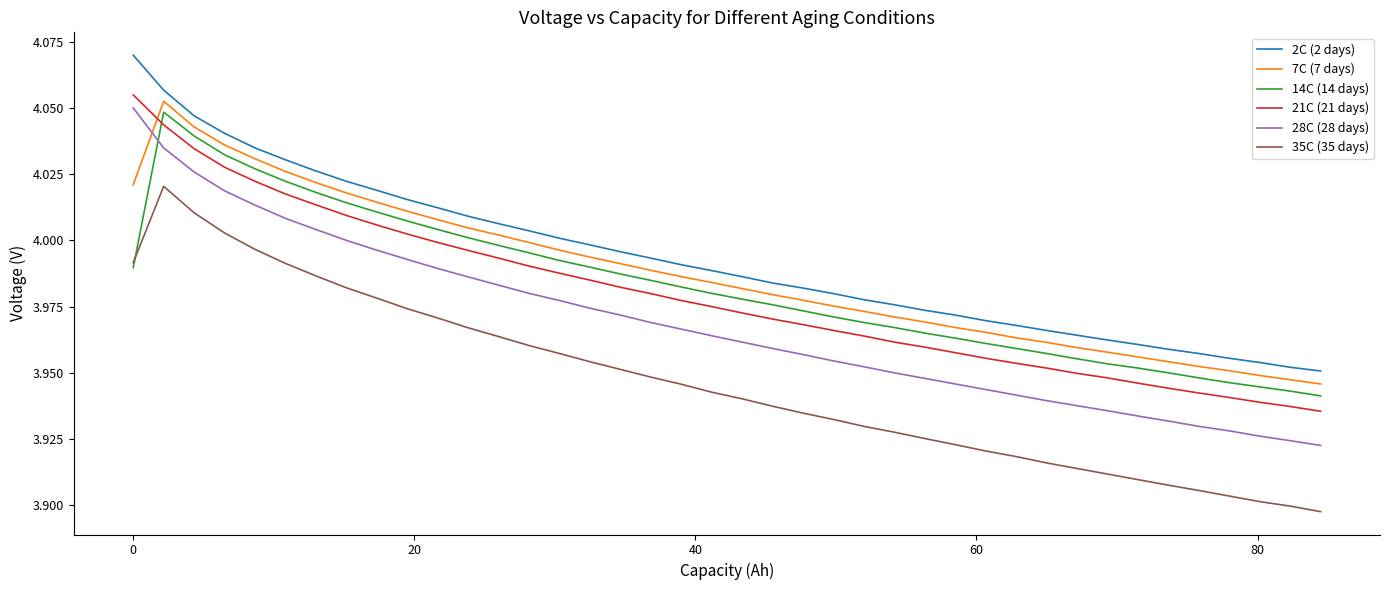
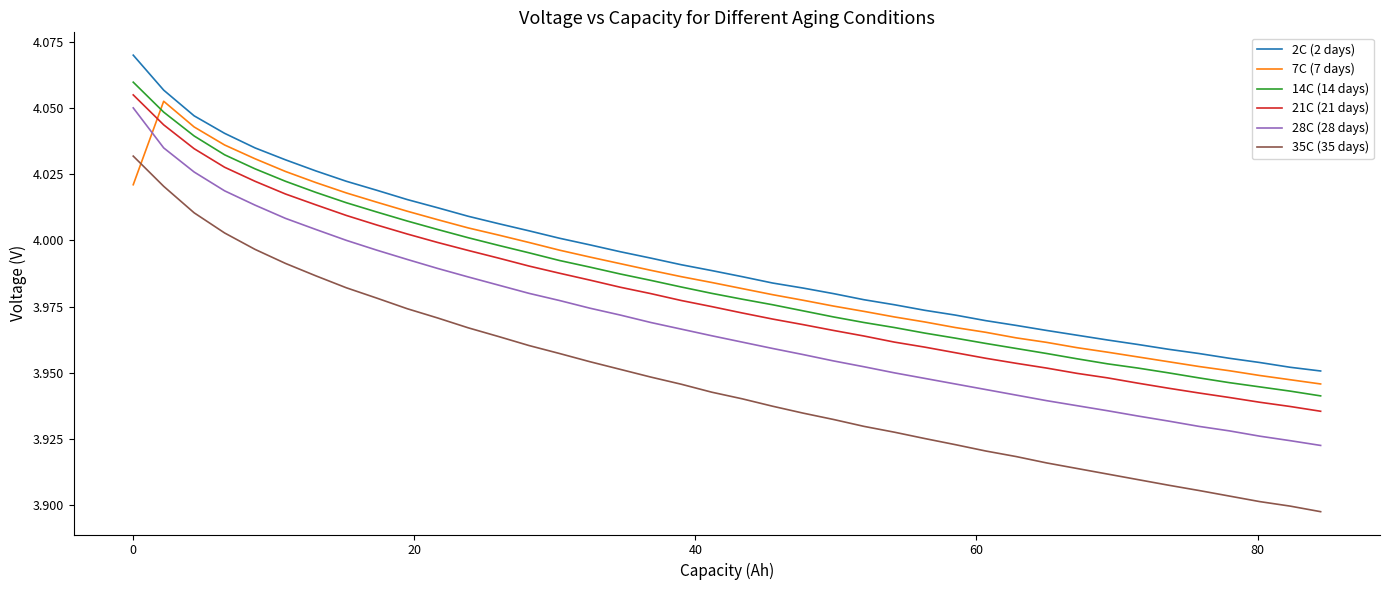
  {
    "2C (2 days)": {
      "0": 4.070
    },
    "7C (7 days)": {
      "0": 4.021
    },
    "14C (14 days)": {
-     "0": 3.990
+     "0": 4.060
    },
    "21C (21 days)": {
      "0": 4.055
    },
    "28C (28 days)": {
      "0": 4.050
    },
    "35C (35 days)": {
-     "0": 3.992
+     "0": 4.032
    }
  }
